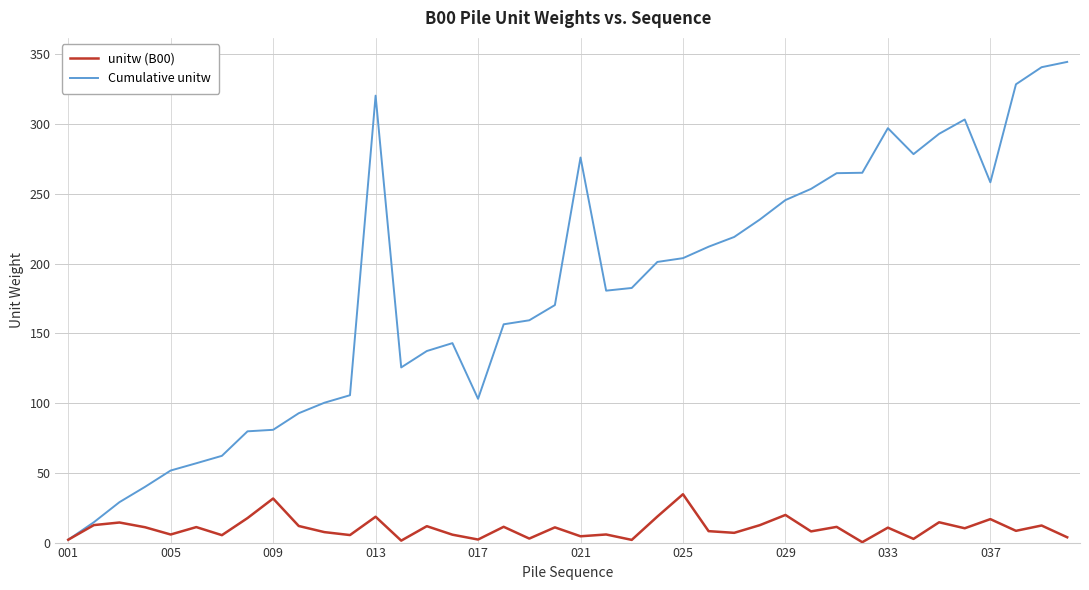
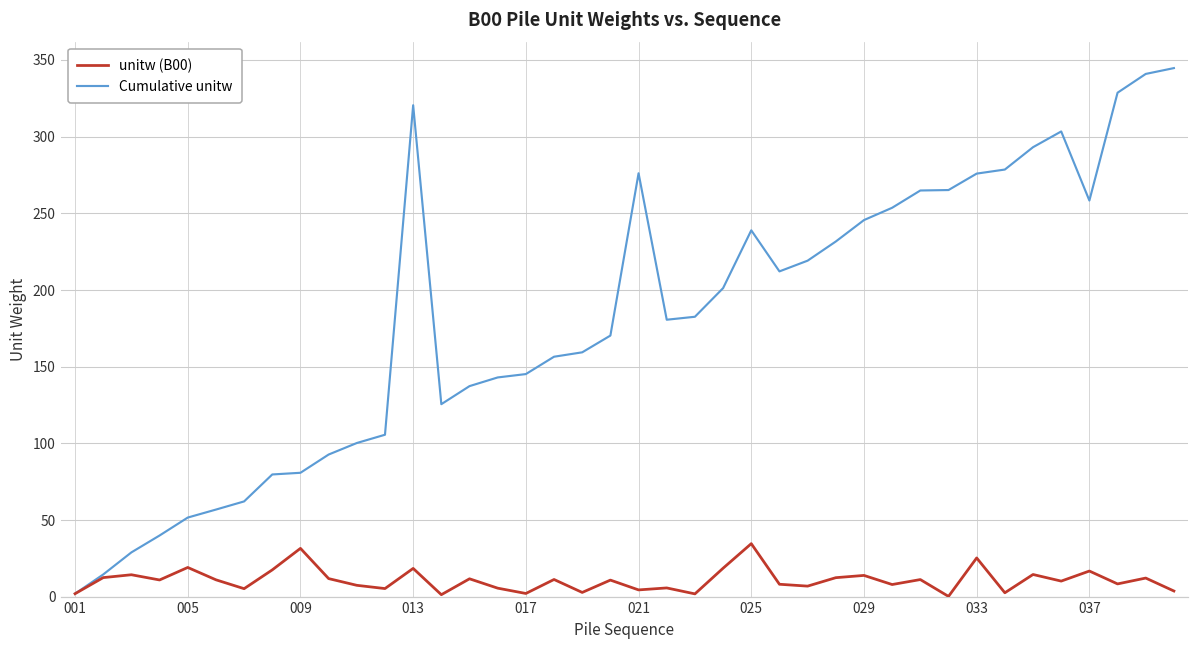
  {
    "unitw (B00)": {
-     "005": 6,
+     "005": 19,
      "009": 32,
      "013": 19,
      "017": 2,
      "021": 5,
      "025": 35,
-     "029": 20,
-     "033": 11,
+     "029": 14,
+     "033": 25,
      "037": 17
    },
    "Cumulative unitw": {
      "005": 52,
      "009": 81,
      "013": 320,
-     "017": 103,
+     "017": 145,
      "021": 276,
-     "025": 204,
+     "025": 239,
      "029": 246,
-     "033": 297,
+     "033": 276,
      "037": 258
    }
  }
